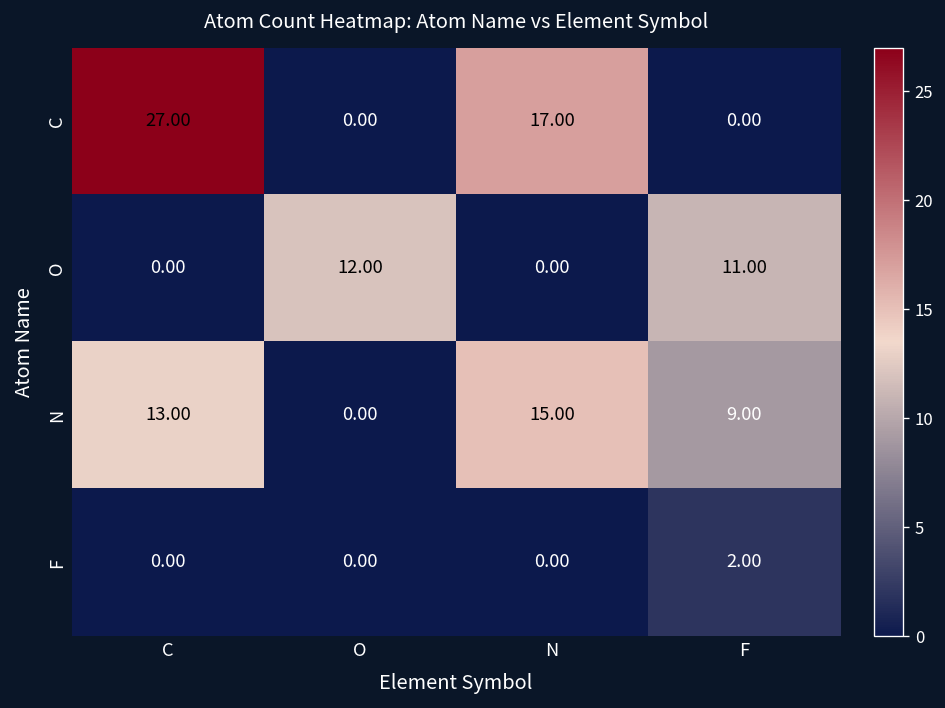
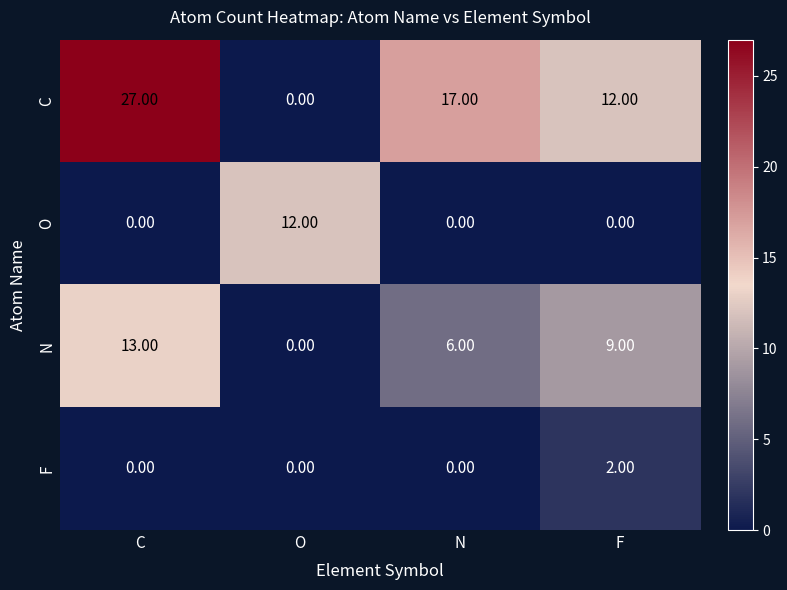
  {
    "C": {
      "C": 27.00,
      "O": 0.00,
      "N": 17.00,
-     "F": 0.00
+     "F": 12.00
    },
    "O": {
      "C": 0.00,
      "O": 12.00,
      "N": 0.00,
-     "F": 11.00
+     "F": 0.00
    },
    "N": {
      "C": 13.00,
      "O": 0.00,
-     "N": 15.00,
+     "N": 6.00,
      "F": 9.00
    },
    "F": {
      "C": 0.00,
      "O": 0.00,
      "N": 0.00,
      "F": 2.00
    }
  }
